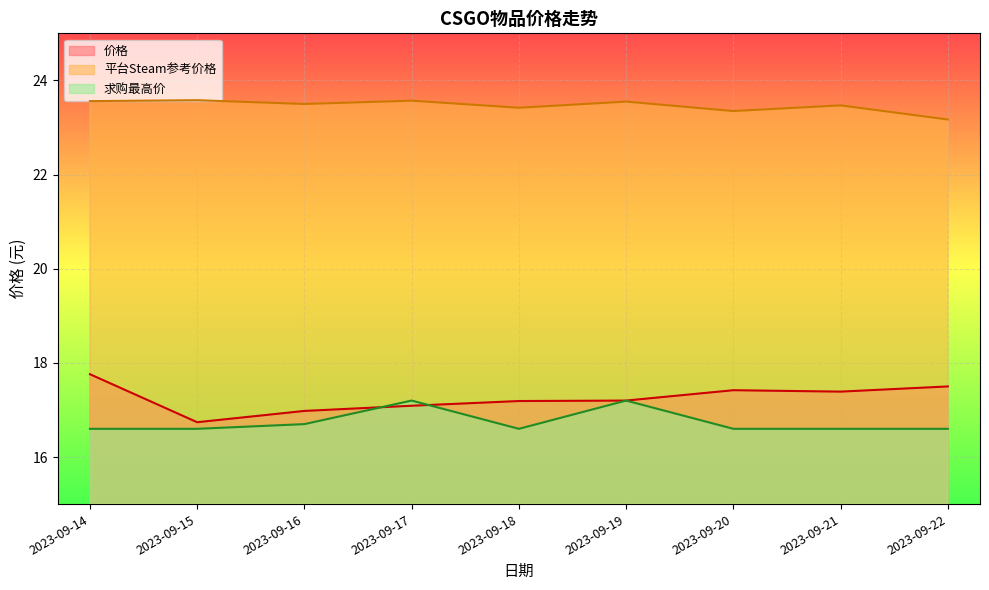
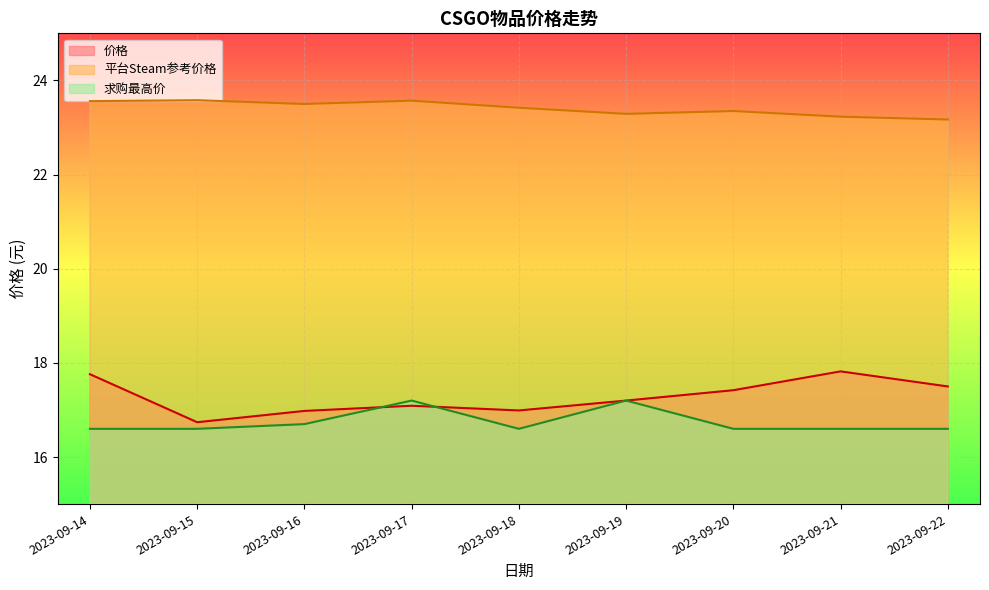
  {
    "价格": {
      "2023-09-14": 17.8,
      "2023-09-15": 16.7,
      "2023-09-16": 17.0,
      "2023-09-17": 17.1,
-     "2023-09-18": 17.2,
+     "2023-09-18": 17.0,
      "2023-09-20": 17.4,
-     "2023-09-21": 17.4,
+     "2023-09-21": 17.8,
      "2023-09-22": 17.5
    },
    "平台Steam参考价格": {
      "2023-09-16": 23.5,
      "2023-09-17": 23.6,
      "2023-09-18": 23.4,
-     "2023-09-19": 23.6,
+     "2023-09-19": 23.3,
      "2023-09-20": 23.4,
-     "2023-09-21": 23.5,
+     "2023-09-21": 23.2,
      "2023-09-22": 23.2
    },
    "求购最高价": {
      "2023-09-14": 16.6,
      "2023-09-15": 16.6,
      "2023-09-16": 16.7,
      "2023-09-17": 17.2,
      "2023-09-18": 16.6,
      "2023-09-20": 16.6,
      "2023-09-21": 16.6,
      "2023-09-22": 16.6
    }
  }
